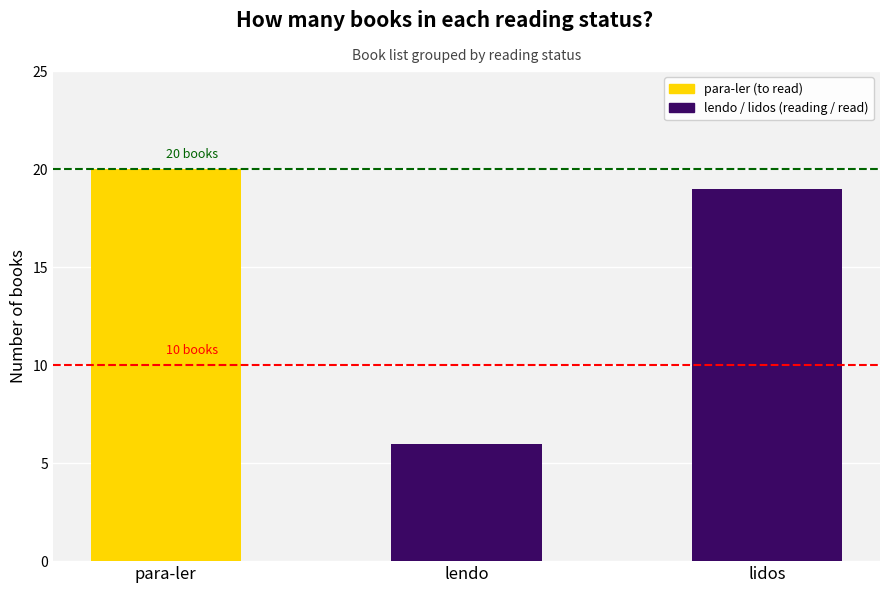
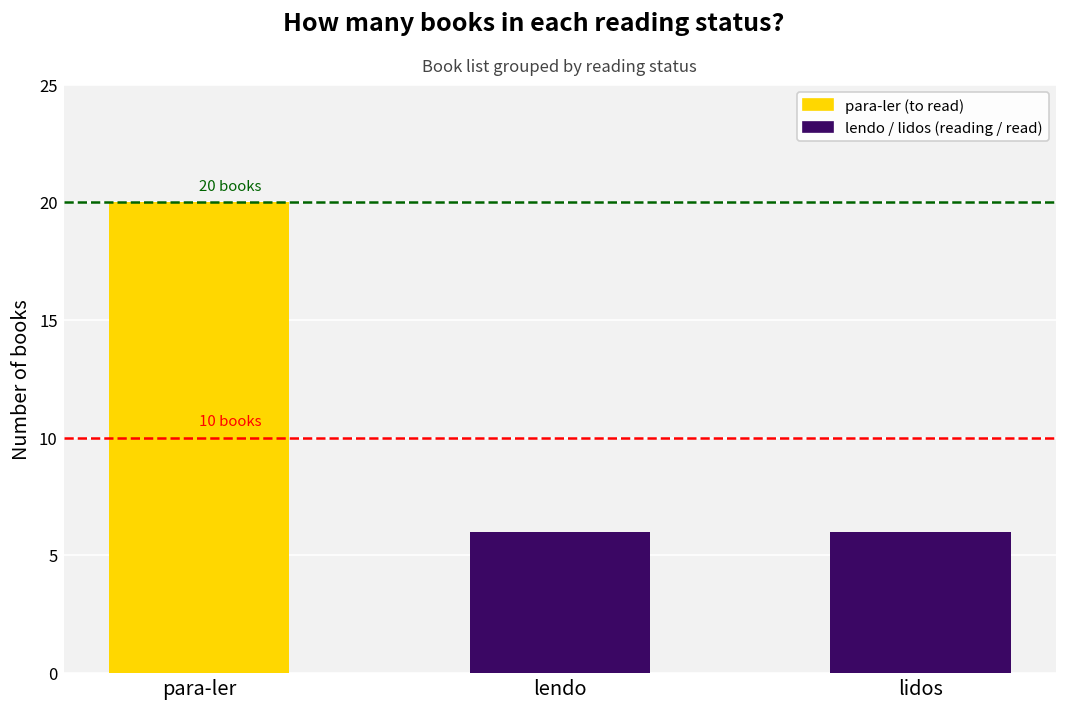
  {
    "lendo": 6,
-   "lidos": 19
+   "lidos": 6
  }
